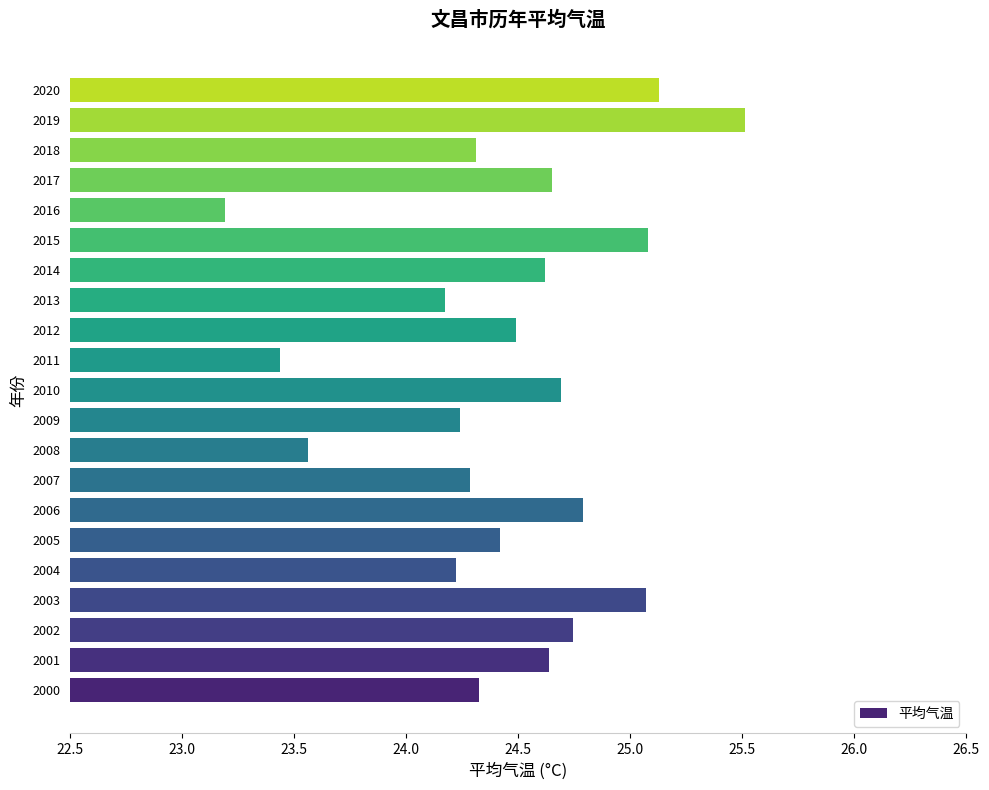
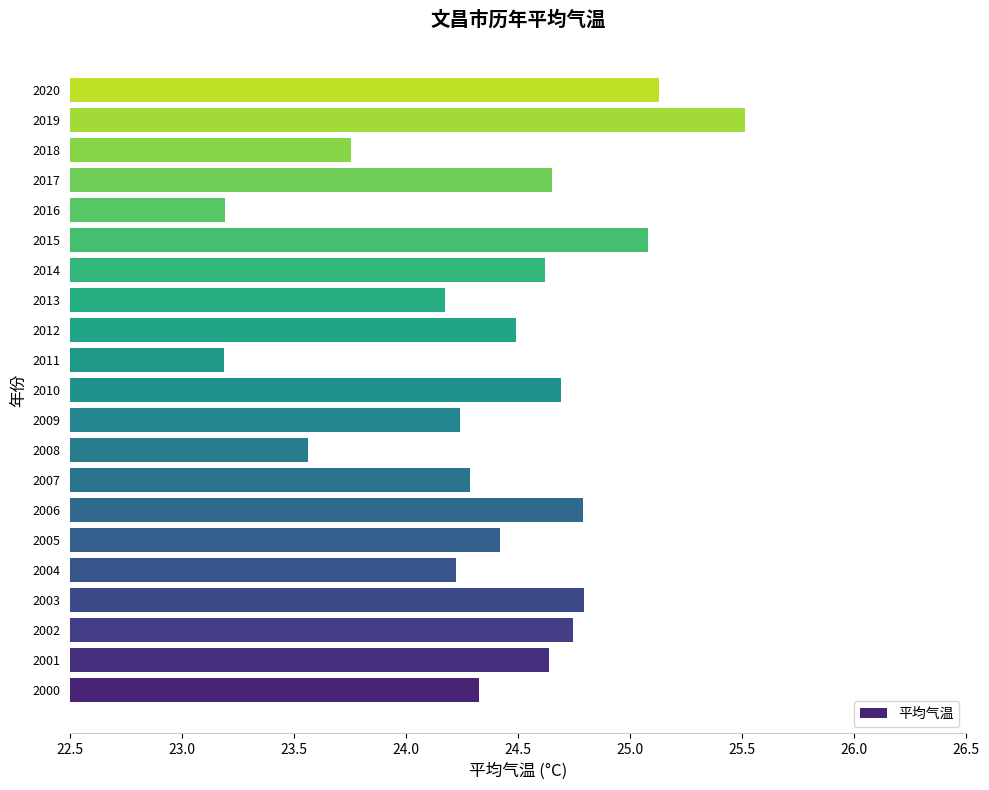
  {
    "2020": 25.13,
    "2019": 25.51,
-   "2018": 24.31,
+   "2018": 23.75,
    "2017": 24.65,
    "2016": 23.19,
    "2015": 25.08,
    "2014": 24.62,
    "2013": 24.17,
    "2012": 24.49,
-   "2011": 23.44,
+   "2011": 23.19,
    "2010": 24.69,
    "2009": 24.24,
    "2008": 23.56,
    "2007": 24.28,
    "2006": 24.79,
    "2005": 24.42,
    "2004": 24.22,
-   "2003": 25.07,
+   "2003": 24.79,
    "2002": 24.74,
    "2001": 24.64,
    "2000": 24.32
  }
